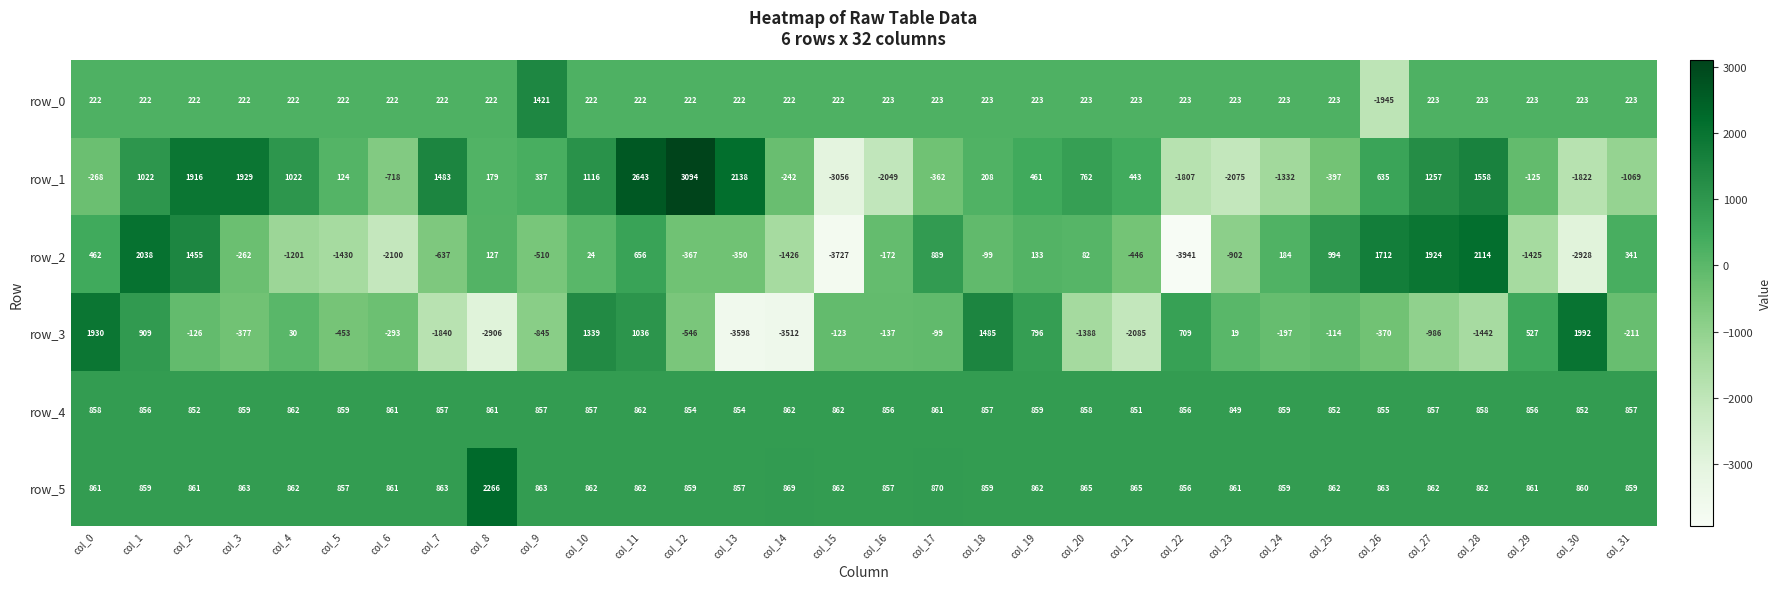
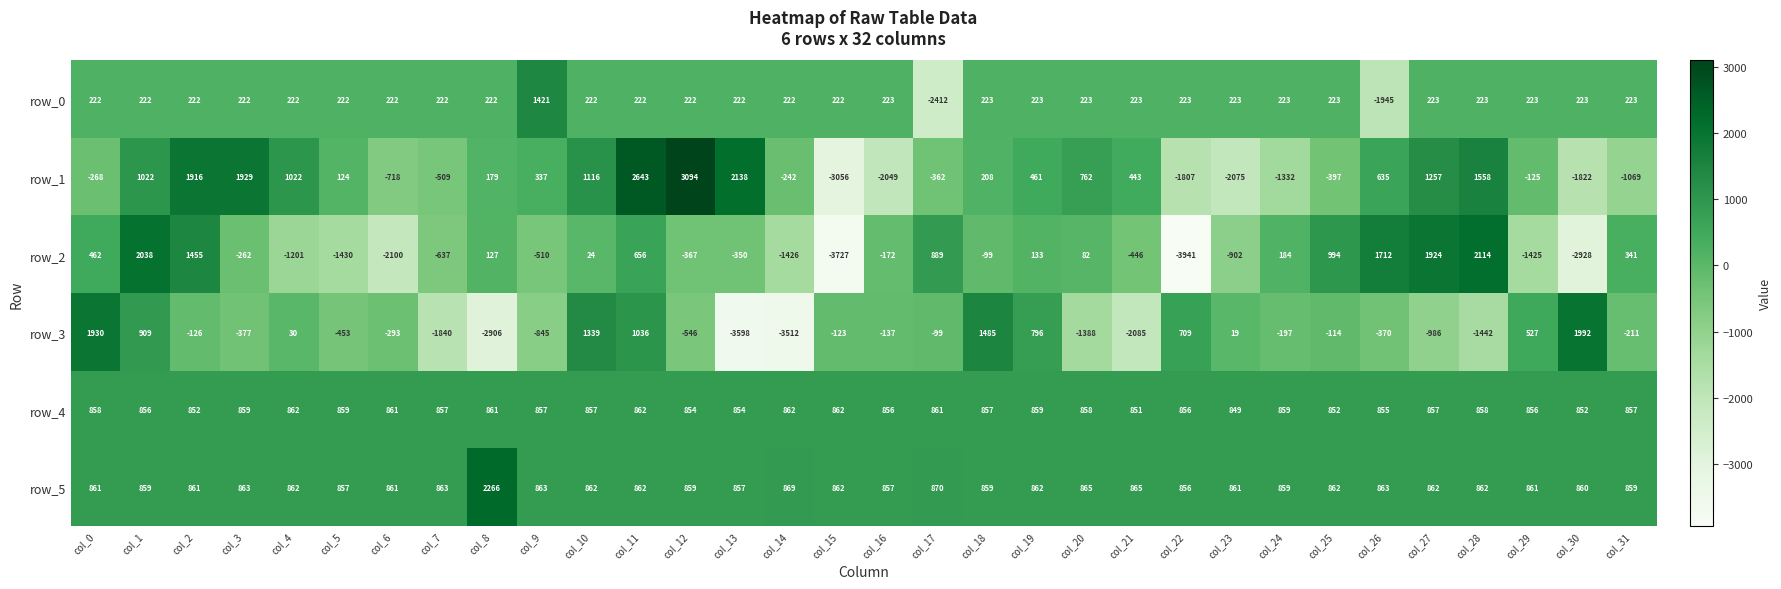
  {
    "row_0": {
      "col_0": 222,
      "col_1": 222,
      "col_2": 222,
      "col_3": 222,
      "col_4": 222,
      "col_5": 222,
      "col_6": 222,
      "col_7": 222,
      "col_8": 222,
      "col_9": 1421,
      "col_10": 222,
      "col_11": 222,
      "col_12": 222,
      "col_13": 222,
      "col_14": 222,
      "col_15": 222,
      "col_16": 223,
-     "col_17": 223,
+     "col_17": -2412,
      "col_18": 223,
      "col_19": 223,
      "col_20": 223,
      "col_21": 223,
      "col_22": 223,
      "col_23": 223,
      "col_24": 223,
      "col_25": 223,
      "col_26": -1945,
      "col_27": 223,
      "col_28": 223,
      "col_29": 223,
      "col_30": 223,
      "col_31": 223
    },
    "row_1": {
      "col_0": -268,
      "col_1": 1022,
      "col_2": 1916,
      "col_3": 1929,
      "col_4": 1022,
      "col_5": 124,
      "col_6": -718,
-     "col_7": 1483,
+     "col_7": -509,
      "col_8": 179,
      "col_9": 337,
      "col_10": 1116,
      "col_11": 2643,
      "col_12": 3094,
      "col_13": 2138,
      "col_14": -242,
      "col_15": -3056,
      "col_16": -2049,
      "col_17": -362,
      "col_18": 208,
      "col_19": 461,
      "col_20": 762,
      "col_21": 443,
      "col_22": -1807,
      "col_23": -2075,
      "col_24": -1332,
      "col_25": -397,
      "col_26": 635,
      "col_27": 1257,
      "col_28": 1558,
      "col_29": -125,
      "col_30": -1822,
      "col_31": -1069
    },
    "row_2": {
      "col_0": 462,
      "col_1": 2038,
      "col_2": 1455,
      "col_3": -262,
      "col_4": -1201,
      "col_5": -1430,
      "col_6": -2100,
      "col_7": -637,
      "col_8": 127,
      "col_9": -510,
      "col_10": 24,
      "col_11": 656,
      "col_12": -367,
      "col_13": -350,
      "col_14": -1426,
      "col_15": -3727,
      "col_16": -172,
      "col_17": 889,
      "col_18": -99,
      "col_19": 133,
      "col_20": 82,
      "col_21": -446,
      "col_22": -3941,
      "col_23": -902,
      "col_24": 184,
      "col_25": 994,
      "col_26": 1712,
      "col_27": 1924,
      "col_28": 2114,
      "col_29": -1425,
      "col_30": -2928,
      "col_31": 341
    },
    "row_3": {
      "col_0": 1930,
      "col_1": 909,
      "col_2": -126,
      "col_3": -377,
      "col_4": 30,
      "col_5": -453,
      "col_6": -293,
      "col_7": -1840,
      "col_8": -2906,
      "col_9": -845,
      "col_10": 1339,
      "col_11": 1036,
      "col_12": -546,
      "col_13": -3598,
      "col_14": -3512,
      "col_15": -123,
      "col_16": -137,
      "col_17": -99,
      "col_18": 1485,
      "col_19": 796,
      "col_20": -1388,
      "col_21": -2085,
      "col_22": 709,
      "col_23": 19,
      "col_24": -197,
      "col_25": -114,
      "col_26": -370,
      "col_27": -986,
      "col_28": -1442,
      "col_29": 527,
      "col_30": 1992,
      "col_31": -211
    },
    "row_4": {
      "col_0": 858,
      "col_1": 856,
      "col_2": 852,
      "col_3": 859,
      "col_4": 862,
      "col_5": 859,
      "col_6": 861,
      "col_7": 857,
      "col_8": 861,
      "col_9": 857,
      "col_10": 857,
      "col_11": 862,
      "col_12": 854,
      "col_13": 854,
      "col_14": 862,
      "col_15": 862,
      "col_16": 856,
      "col_17": 861,
      "col_18": 857,
      "col_19": 859,
      "col_20": 858,
      "col_21": 851,
      "col_22": 856,
      "col_23": 849,
      "col_24": 859,
      "col_25": 852,
      "col_26": 855,
      "col_27": 857,
      "col_28": 858,
      "col_29": 856,
      "col_30": 852,
      "col_31": 857
    },
    "row_5": {
      "col_0": 861,
      "col_1": 859,
      "col_2": 861,
      "col_3": 863,
      "col_4": 862,
      "col_5": 857,
      "col_6": 861,
      "col_7": 863,
      "col_8": 2266,
      "col_9": 863,
      "col_10": 862,
      "col_11": 862,
      "col_12": 859,
      "col_13": 857,
      "col_14": 869,
      "col_15": 862,
      "col_16": 857,
      "col_17": 870,
      "col_18": 859,
      "col_19": 862,
      "col_20": 865,
      "col_21": 865,
      "col_22": 856,
      "col_23": 861,
      "col_24": 859,
      "col_25": 862,
      "col_26": 863,
      "col_27": 862,
      "col_28": 862,
      "col_29": 861,
      "col_30": 860,
      "col_31": 859
    }
  }
